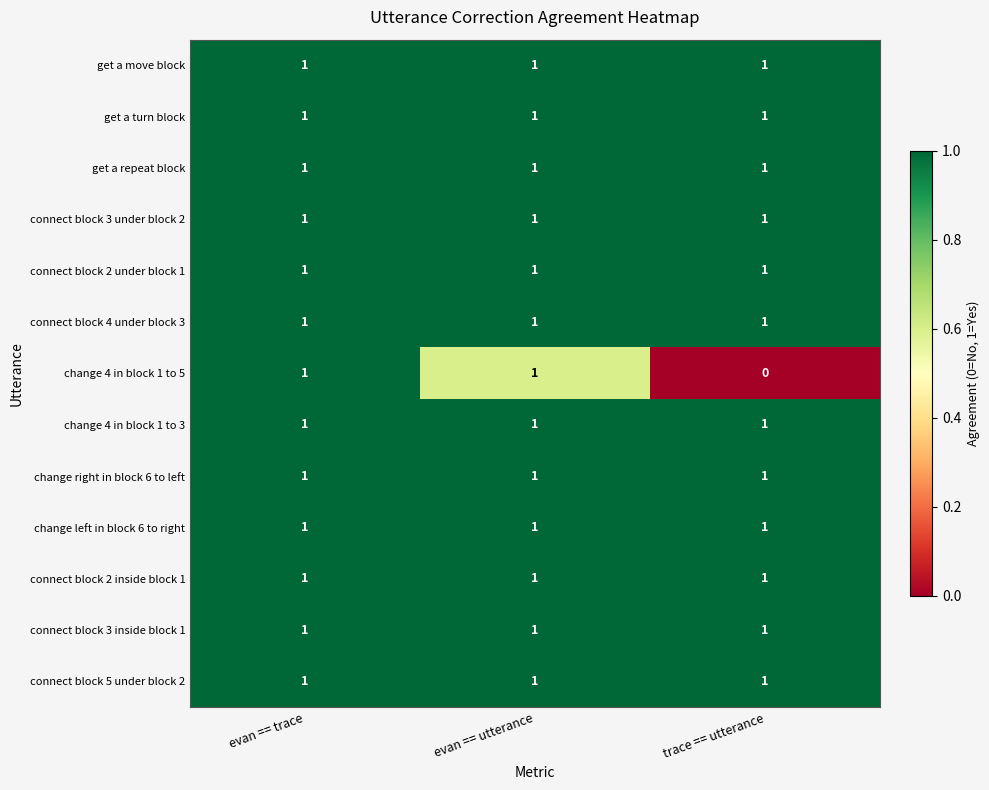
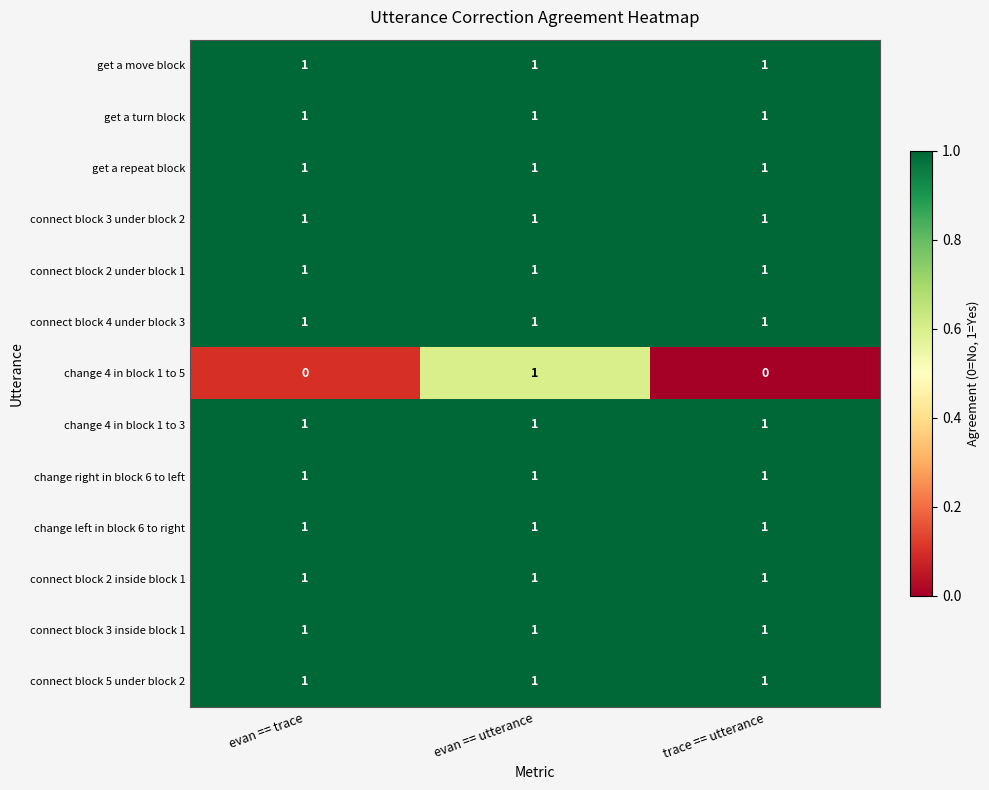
  {
    "get a move block": {
      "evan == trace": 1,
      "evan == utterance": 1,
      "trace == utterance": 1
    },
    "get a turn block": {
      "evan == trace": 1,
      "evan == utterance": 1,
      "trace == utterance": 1
    },
    "get a repeat block": {
      "evan == trace": 1,
      "evan == utterance": 1,
      "trace == utterance": 1
    },
    "connect block 3 under block 2": {
      "evan == trace": 1,
      "evan == utterance": 1,
      "trace == utterance": 1
    },
    "connect block 2 under block 1": {
      "evan == trace": 1,
      "evan == utterance": 1,
      "trace == utterance": 1
    },
    "connect block 4 under block 3": {
      "evan == trace": 1,
      "evan == utterance": 1,
      "trace == utterance": 1
    },
    "change 4 in block 1 to 5": {
-     "evan == trace": 1,
+     "evan == trace": 0,
      "evan == utterance": 1,
      "trace == utterance": 0
    },
    "change 4 in block 1 to 3": {
      "evan == trace": 1,
      "evan == utterance": 1,
      "trace == utterance": 1
    },
    "change right in block 6 to left": {
      "evan == trace": 1,
      "evan == utterance": 1,
      "trace == utterance": 1
    },
    "change left in block 6 to right": {
      "evan == trace": 1,
      "evan == utterance": 1,
      "trace == utterance": 1
    },
    "connect block 2 inside block 1": {
      "evan == trace": 1,
      "evan == utterance": 1,
      "trace == utterance": 1
    },
    "connect block 3 inside block 1": {
      "evan == trace": 1,
      "evan == utterance": 1,
      "trace == utterance": 1
    },
    "connect block 5 under block 2": {
      "evan == trace": 1,
      "evan == utterance": 1,
      "trace == utterance": 1
    }
  }
